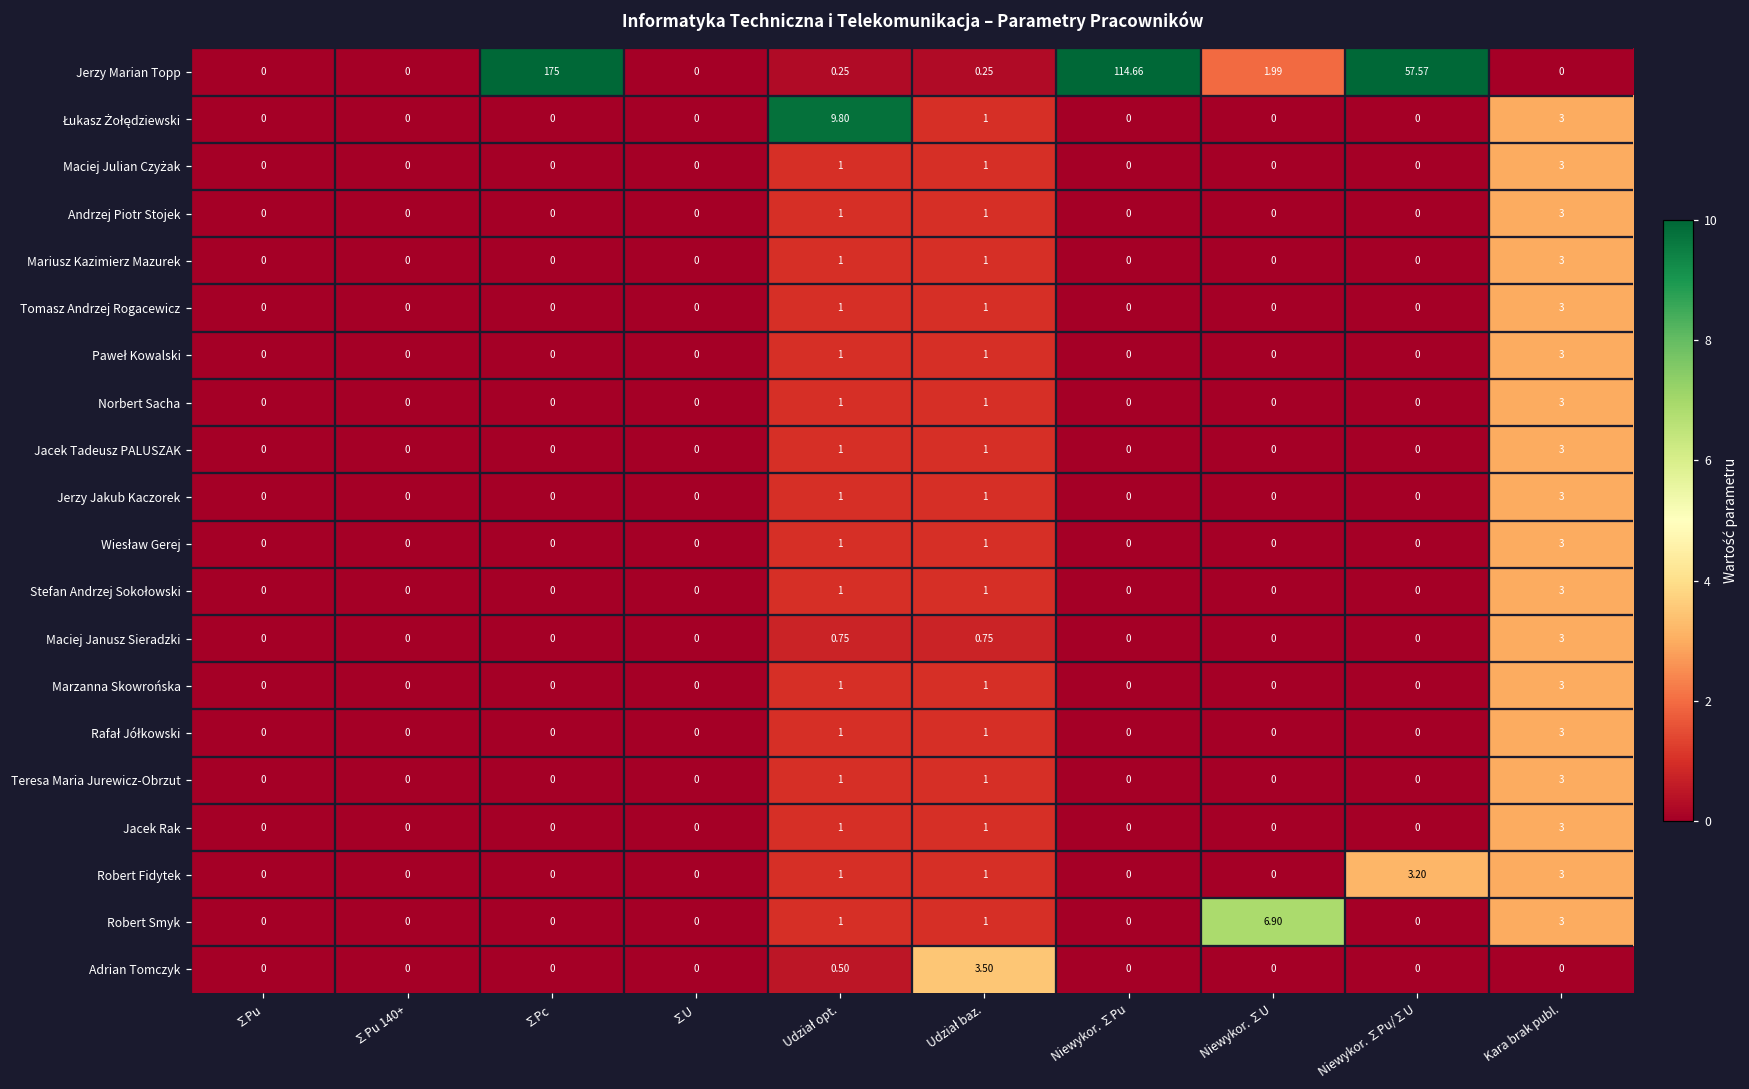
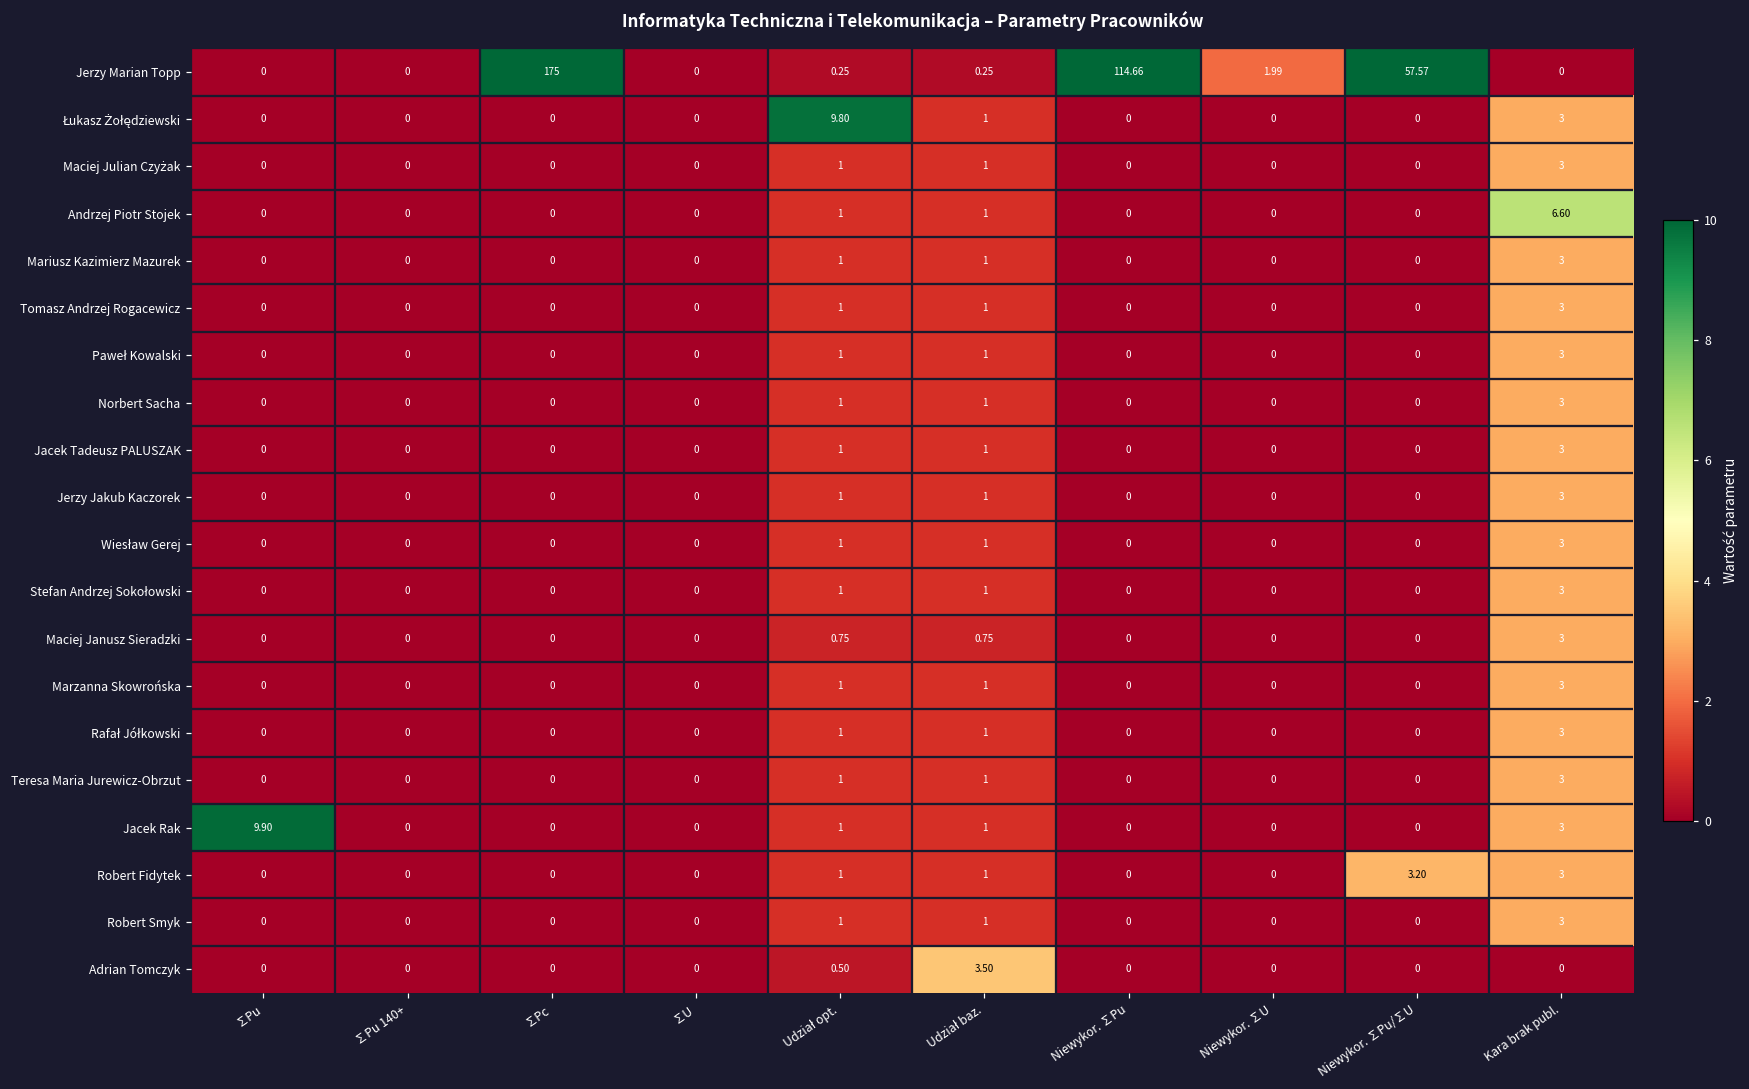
  {
    "Jerzy Marian Topp": {
      "∑Pu": 0,
      "∑Pu 140+": 0,
      "∑Pc": 175,
      "∑U": 0,
      "Udział opt.": 0.25,
      "Udział baz.": 0.25,
      "Niewykor. ∑Pu": 114.66,
      "Niewykor. ∑U": 1.99,
      "Niewykor. ∑Pu/∑U": 57.57,
      "Kara brak publ.": 0
    },
    "Łukasz Żołędziewski": {
      "∑Pu": 0,
      "∑Pu 140+": 0,
      "∑Pc": 0,
      "∑U": 0,
      "Udział opt.": 9.80,
      "Udział baz.": 1,
      "Niewykor. ∑Pu": 0,
      "Niewykor. ∑U": 0,
      "Niewykor. ∑Pu/∑U": 0,
      "Kara brak publ.": 3
    },
    "Maciej Julian Czyżak": {
      "∑Pu": 0,
      "∑Pu 140+": 0,
      "∑Pc": 0,
      "∑U": 0,
      "Udział opt.": 1,
      "Udział baz.": 1,
      "Niewykor. ∑Pu": 0,
      "Niewykor. ∑U": 0,
      "Niewykor. ∑Pu/∑U": 0,
      "Kara brak publ.": 3
    },
    "Andrzej Piotr Stojek": {
      "∑Pu": 0,
      "∑Pu 140+": 0,
      "∑Pc": 0,
      "∑U": 0,
      "Udział opt.": 1,
      "Udział baz.": 1,
      "Niewykor. ∑Pu": 0,
      "Niewykor. ∑U": 0,
      "Niewykor. ∑Pu/∑U": 0,
-     "Kara brak publ.": 3
+     "Kara brak publ.": 6.60
    },
    "Mariusz Kazimierz Mazurek": {
      "∑Pu": 0,
      "∑Pu 140+": 0,
      "∑Pc": 0,
      "∑U": 0,
      "Udział opt.": 1,
      "Udział baz.": 1,
      "Niewykor. ∑Pu": 0,
      "Niewykor. ∑U": 0,
      "Niewykor. ∑Pu/∑U": 0,
      "Kara brak publ.": 3
    },
    "Tomasz Andrzej Rogacewicz": {
      "∑Pu": 0,
      "∑Pu 140+": 0,
      "∑Pc": 0,
      "∑U": 0,
      "Udział opt.": 1,
      "Udział baz.": 1,
      "Niewykor. ∑Pu": 0,
      "Niewykor. ∑U": 0,
      "Niewykor. ∑Pu/∑U": 0,
      "Kara brak publ.": 3
    },
    "Paweł Kowalski": {
      "∑Pu": 0,
      "∑Pu 140+": 0,
      "∑Pc": 0,
      "∑U": 0,
      "Udział opt.": 1,
      "Udział baz.": 1,
      "Niewykor. ∑Pu": 0,
      "Niewykor. ∑U": 0,
      "Niewykor. ∑Pu/∑U": 0,
      "Kara brak publ.": 3
    },
    "Norbert Sacha": {
      "∑Pu": 0,
      "∑Pu 140+": 0,
      "∑Pc": 0,
      "∑U": 0,
      "Udział opt.": 1,
      "Udział baz.": 1,
      "Niewykor. ∑Pu": 0,
      "Niewykor. ∑U": 0,
      "Niewykor. ∑Pu/∑U": 0,
      "Kara brak publ.": 3
    },
    "Jacek Tadeusz PALUSZAK": {
      "∑Pu": 0,
      "∑Pu 140+": 0,
      "∑Pc": 0,
      "∑U": 0,
      "Udział opt.": 1,
      "Udział baz.": 1,
      "Niewykor. ∑Pu": 0,
      "Niewykor. ∑U": 0,
      "Niewykor. ∑Pu/∑U": 0,
      "Kara brak publ.": 3
    },
    "Jerzy Jakub Kaczorek": {
      "∑Pu": 0,
      "∑Pu 140+": 0,
      "∑Pc": 0,
      "∑U": 0,
      "Udział opt.": 1,
      "Udział baz.": 1,
      "Niewykor. ∑Pu": 0,
      "Niewykor. ∑U": 0,
      "Niewykor. ∑Pu/∑U": 0,
      "Kara brak publ.": 3
    },
    "Wiesław Gerej": {
      "∑Pu": 0,
      "∑Pu 140+": 0,
      "∑Pc": 0,
      "∑U": 0,
      "Udział opt.": 1,
      "Udział baz.": 1,
      "Niewykor. ∑Pu": 0,
      "Niewykor. ∑U": 0,
      "Niewykor. ∑Pu/∑U": 0,
      "Kara brak publ.": 3
    },
    "Stefan Andrzej Sokołowski": {
      "∑Pu": 0,
      "∑Pu 140+": 0,
      "∑Pc": 0,
      "∑U": 0,
      "Udział opt.": 1,
      "Udział baz.": 1,
      "Niewykor. ∑Pu": 0,
      "Niewykor. ∑U": 0,
      "Niewykor. ∑Pu/∑U": 0,
      "Kara brak publ.": 3
    },
    "Maciej Janusz Sieradzki": {
      "∑Pu": 0,
      "∑Pu 140+": 0,
      "∑Pc": 0,
      "∑U": 0,
      "Udział opt.": 0.75,
      "Udział baz.": 0.75,
      "Niewykor. ∑Pu": 0,
      "Niewykor. ∑U": 0,
      "Niewykor. ∑Pu/∑U": 0,
      "Kara brak publ.": 3
    },
    "Marzanna Skowrońska": {
      "∑Pu": 0,
      "∑Pu 140+": 0,
      "∑Pc": 0,
      "∑U": 0,
      "Udział opt.": 1,
      "Udział baz.": 1,
      "Niewykor. ∑Pu": 0,
      "Niewykor. ∑U": 0,
      "Niewykor. ∑Pu/∑U": 0,
      "Kara brak publ.": 3
    },
    "Rafał Jółkowski": {
      "∑Pu": 0,
      "∑Pu 140+": 0,
      "∑Pc": 0,
      "∑U": 0,
      "Udział opt.": 1,
      "Udział baz.": 1,
      "Niewykor. ∑Pu": 0,
      "Niewykor. ∑U": 0,
      "Niewykor. ∑Pu/∑U": 0,
      "Kara brak publ.": 3
    },
    "Teresa Maria Jurewicz-Obrzut": {
      "∑Pu": 0,
      "∑Pu 140+": 0,
      "∑Pc": 0,
      "∑U": 0,
      "Udział opt.": 1,
      "Udział baz.": 1,
      "Niewykor. ∑Pu": 0,
      "Niewykor. ∑U": 0,
      "Niewykor. ∑Pu/∑U": 0,
      "Kara brak publ.": 3
    },
    "Jacek Rak": {
-     "∑Pu": 0,
+     "∑Pu": 9.90,
      "∑Pu 140+": 0,
      "∑Pc": 0,
      "∑U": 0,
      "Udział opt.": 1,
      "Udział baz.": 1,
      "Niewykor. ∑Pu": 0,
      "Niewykor. ∑U": 0,
      "Niewykor. ∑Pu/∑U": 0,
      "Kara brak publ.": 3
    },
    "Robert Fidytek": {
      "∑Pu": 0,
      "∑Pu 140+": 0,
      "∑Pc": 0,
      "∑U": 0,
      "Udział opt.": 1,
      "Udział baz.": 1,
      "Niewykor. ∑Pu": 0,
      "Niewykor. ∑U": 0,
      "Niewykor. ∑Pu/∑U": 3.20,
      "Kara brak publ.": 3
    },
    "Robert Smyk": {
      "∑Pu": 0,
      "∑Pu 140+": 0,
      "∑Pc": 0,
      "∑U": 0,
      "Udział opt.": 1,
      "Udział baz.": 1,
      "Niewykor. ∑Pu": 0,
-     "Niewykor. ∑U": 6.90,
+     "Niewykor. ∑U": 0,
      "Niewykor. ∑Pu/∑U": 0,
      "Kara brak publ.": 3
    },
    "Adrian Tomczyk": {
      "∑Pu": 0,
      "∑Pu 140+": 0,
      "∑Pc": 0,
      "∑U": 0,
      "Udział opt.": 0.50,
      "Udział baz.": 3.50,
      "Niewykor. ∑Pu": 0,
      "Niewykor. ∑U": 0,
      "Niewykor. ∑Pu/∑U": 0,
      "Kara brak publ.": 0
    }
  }
